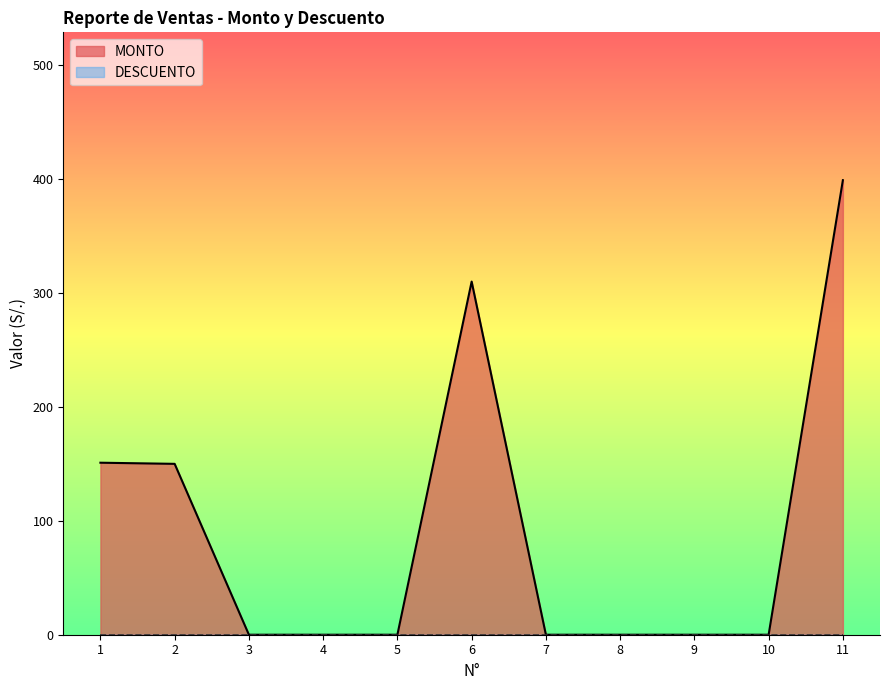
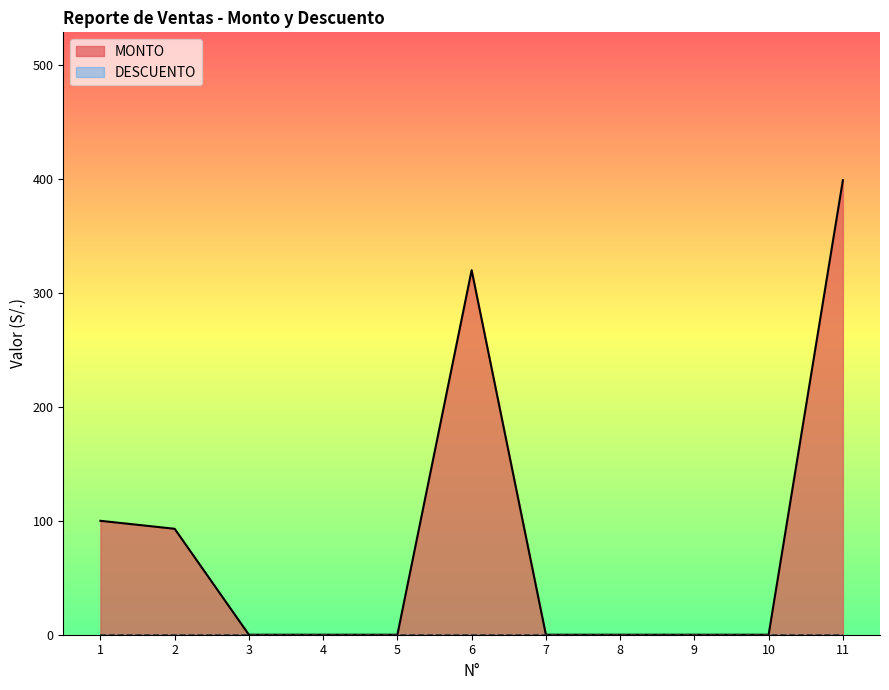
  {
    "MONTO": {
-     "1": 151,
-     "2": 150,
-     "6": 310,
+     "1": 100,
+     "2": 93,
+     "6": 320,
      "11": 399
    },
    "DESCUENTO": {
      "1": 0,
      "2": 0,
      "6": 0,
      "11": 0
    }
  }
